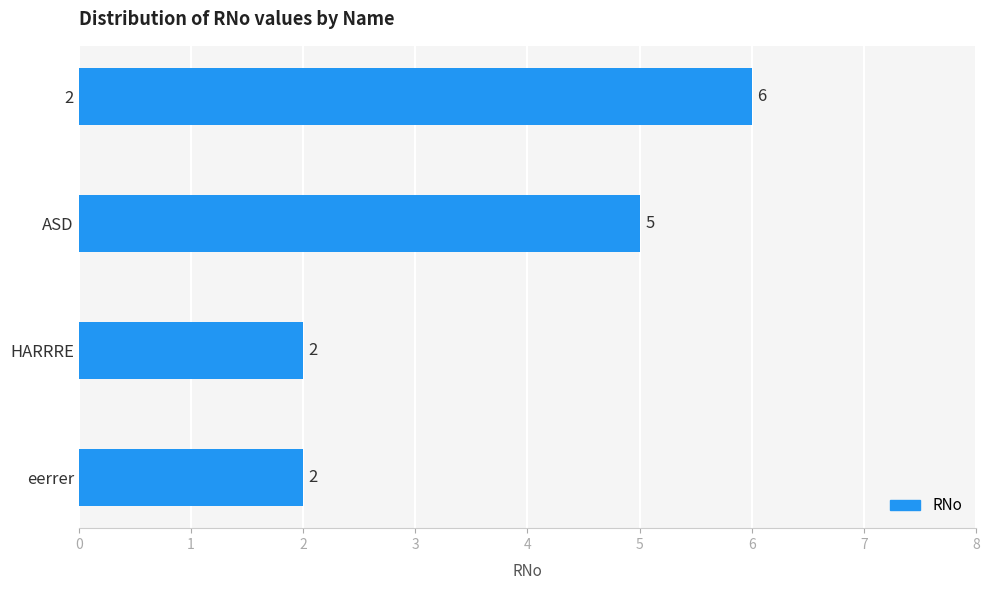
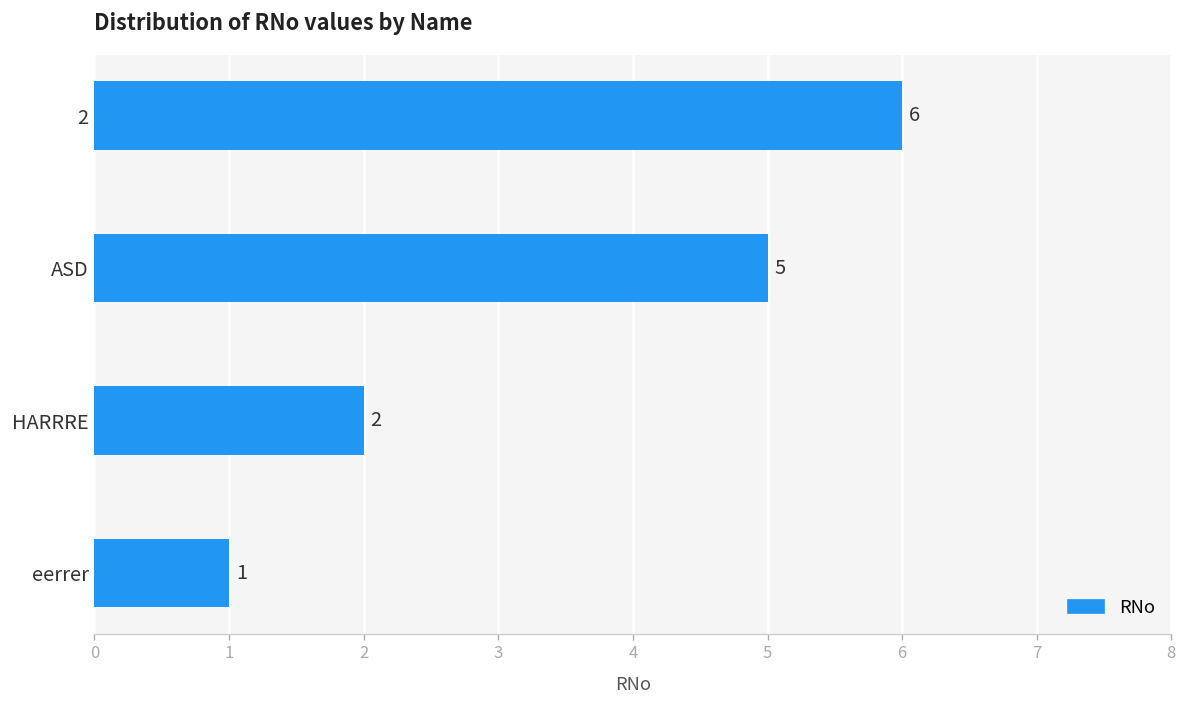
  {
    "2": 6,
    "ASD": 5,
    "HARRRE": 2,
-   "eerrer": 2
+   "eerrer": 1
  }
